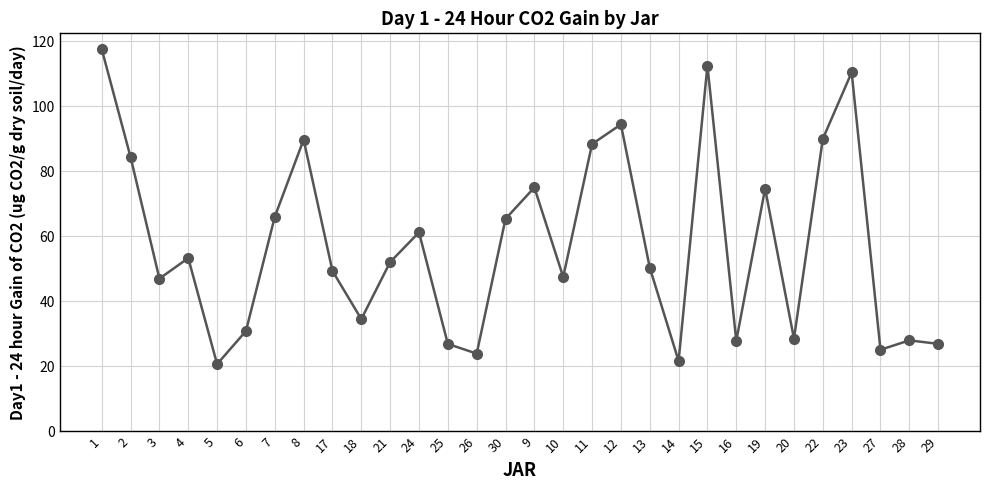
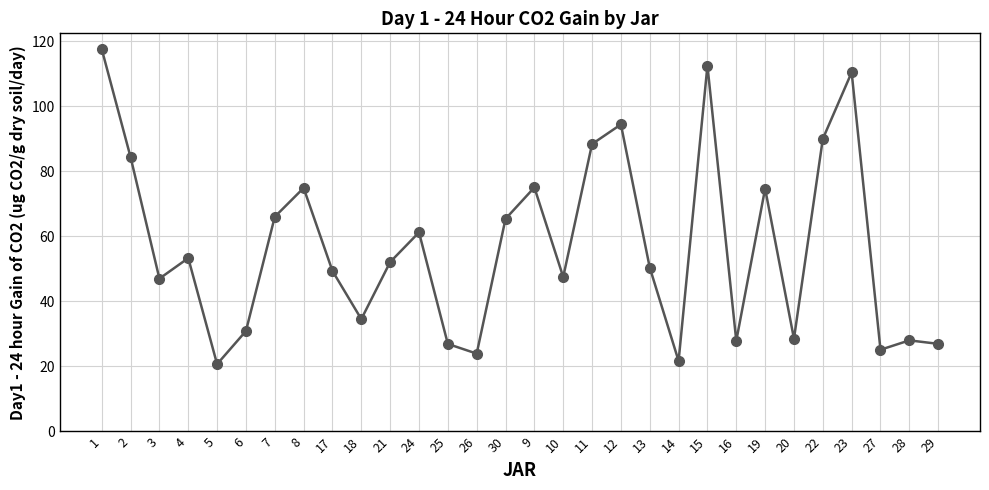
  {
    "1": 118,
    "2": 84,
    "3": 47,
    "4": 53,
    "5": 21,
    "6": 31,
    "7": 66,
-   "8": 90,
+   "8": 75,
    "17": 49,
    "18": 35,
    "21": 52,
    "24": 61,
    "25": 27,
    "26": 24,
    "30": 65,
    "9": 75,
    "10": 48,
    "11": 88,
    "12": 94,
    "13": 50,
    "14": 22,
    "15": 113,
    "16": 28,
    "19": 75,
    "20": 29,
    "22": 90,
    "23": 110,
    "27": 25,
    "28": 28,
    "29": 27
  }
